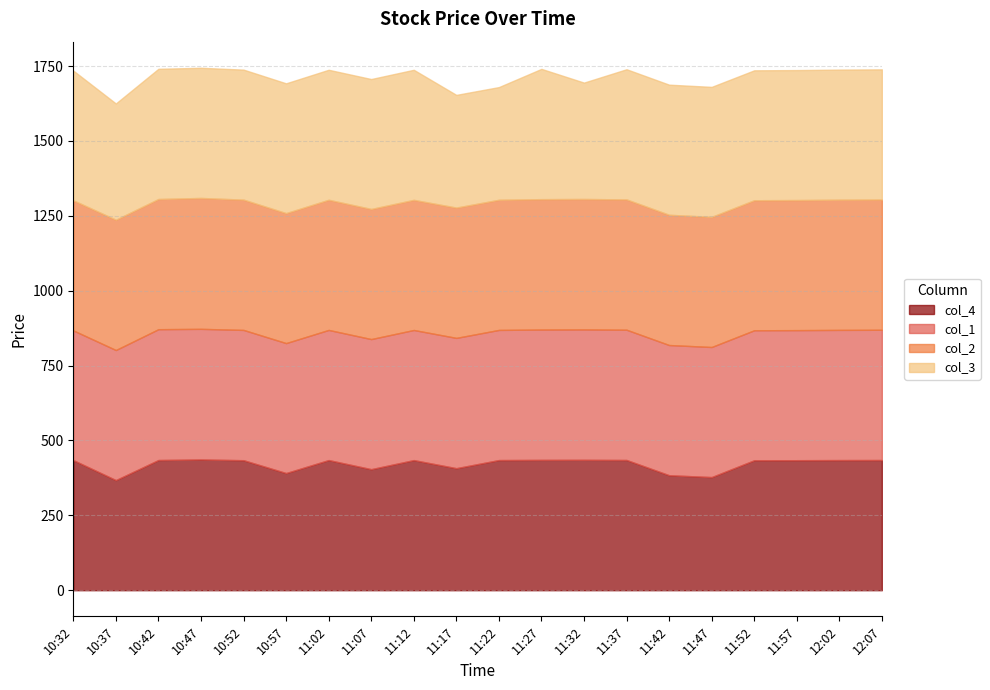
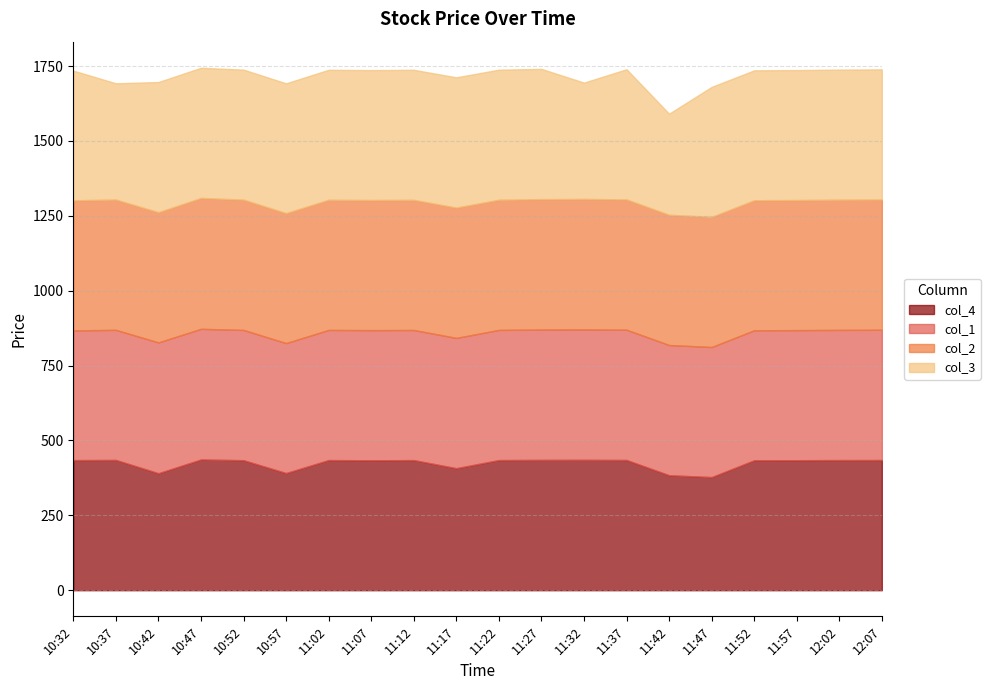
  {
    "col_4": {
      "10:32": 430,
-     "10:37": 370,
-     "10:42": 430,
+     "10:37": 430,
+     "10:42": 390,
      "10:47": 440,
      "10:52": 430,
      "10:57": 390,
      "11:02": 430,
-     "11:07": 400,
+     "11:07": 430,
      "11:12": 430,
      "11:17": 410,
      "11:22": 430,
      "11:27": 440,
      "11:32": 440,
      "11:37": 430,
      "11:42": 380,
      "11:47": 380,
      "11:52": 430,
      "11:57": 430,
      "12:02": 430,
      "12:07": 430
    },
    "col_3": {
      "10:32": 430,
      "10:37": 390,
      "10:42": 430,
      "10:47": 430,
      "10:52": 430,
      "10:57": 430,
      "11:02": 430,
      "11:07": 430,
      "11:12": 430,
-     "11:17": 380,
-     "11:22": 380,
+     "11:17": 430,
+     "11:22": 430,
      "11:27": 430,
      "11:32": 390,
      "11:37": 430,
-     "11:42": 430,
+     "11:42": 340,
      "11:47": 430,
      "11:52": 430,
      "11:57": 430,
      "12:02": 430,
      "12:07": 430
    }
  }
